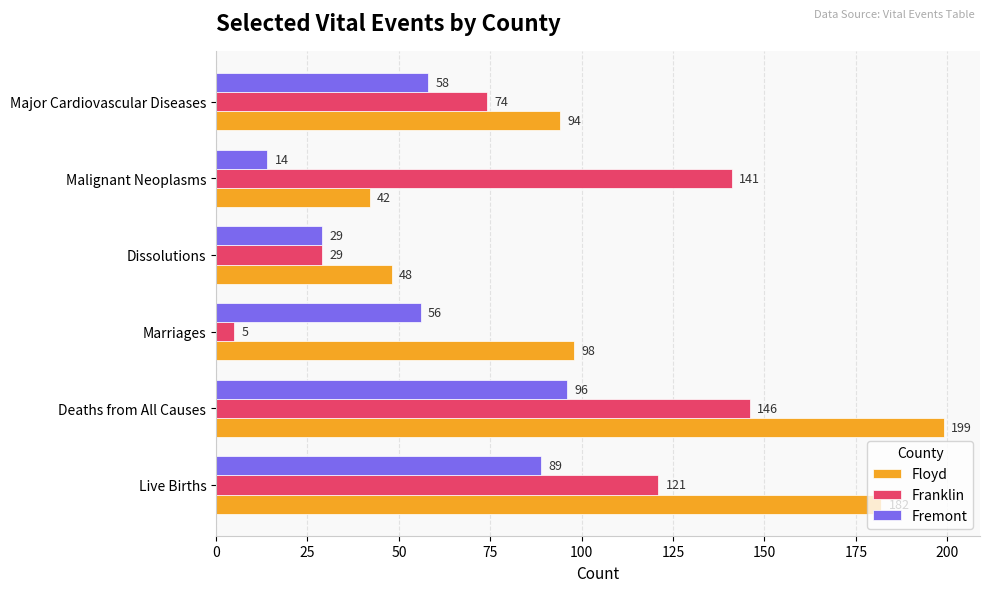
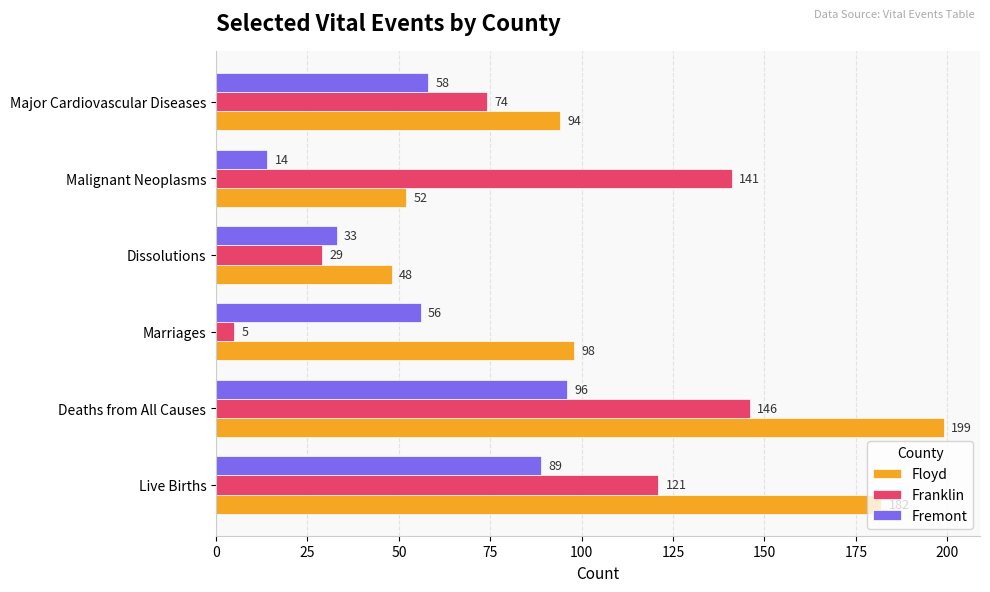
  {
    "Floyd": {
      "Major Cardiovascular Diseases": 94,
-     "Malignant Neoplasms": 42,
+     "Malignant Neoplasms": 52,
      "Dissolutions": 48,
      "Marriages": 98,
      "Deaths from All Causes": 199
    },
    "Franklin": {
      "Major Cardiovascular Diseases": 74,
      "Malignant Neoplasms": 141,
      "Dissolutions": 29,
      "Marriages": 5,
      "Deaths from All Causes": 146,
      "Live Births": 121
    },
    "Fremont": {
      "Major Cardiovascular Diseases": 58,
      "Malignant Neoplasms": 14,
-     "Dissolutions": 29,
+     "Dissolutions": 33,
      "Marriages": 56,
      "Deaths from All Causes": 96,
      "Live Births": 89
    }
  }
